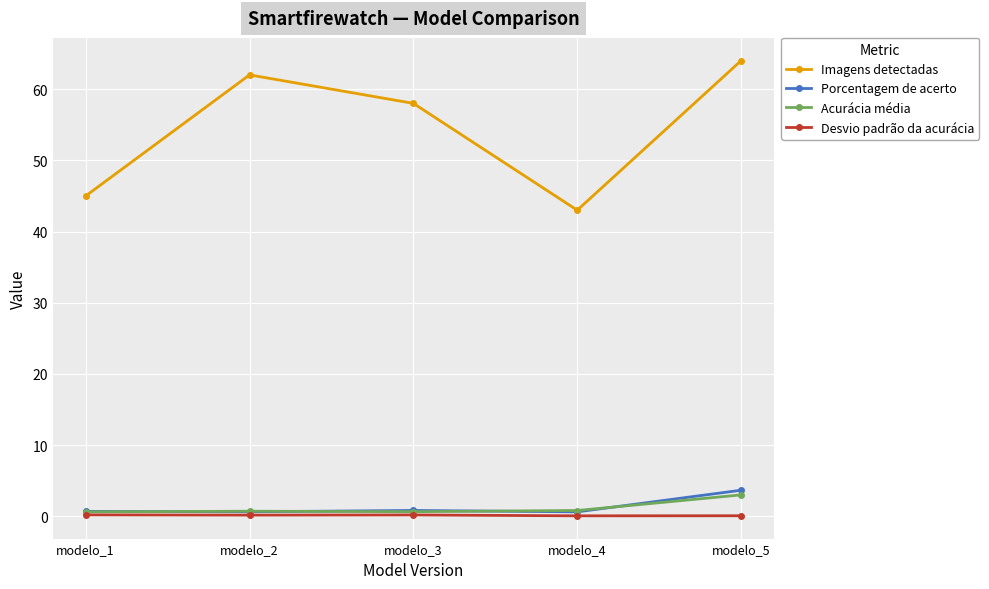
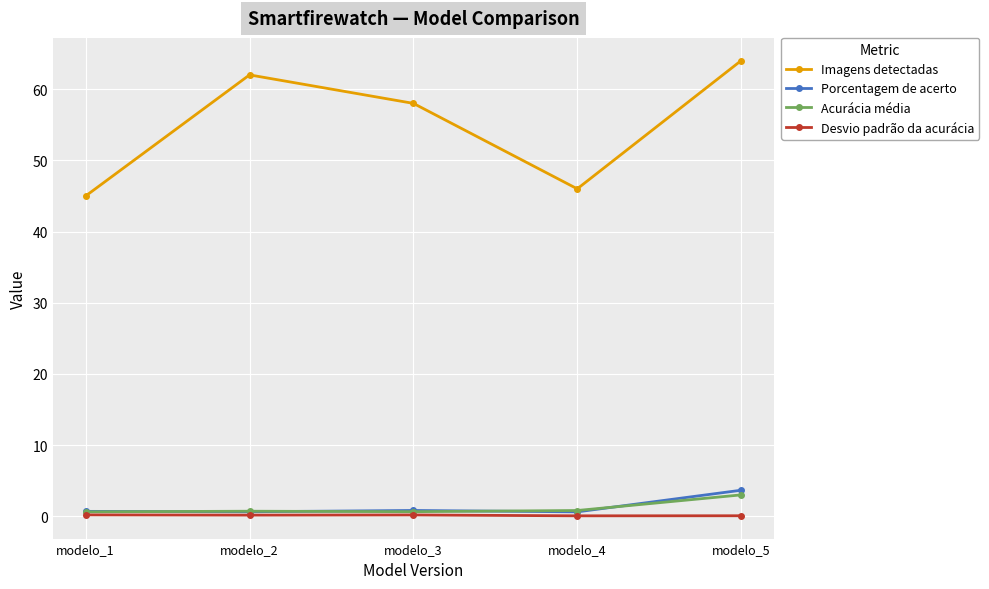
  {
    "Imagens detectadas": {
      "modelo_1": 45,
      "modelo_2": 62,
      "modelo_3": 58,
-     "modelo_4": 43,
+     "modelo_4": 46,
      "modelo_5": 64
    },
    "Porcentagem de acerto": {
      "modelo_5": 4
    },
    "Acurácia média": {
      "modelo_5": 3
    },
    "Desvio padrão da acurácia": {
      "modelo_1": 0,
      "modelo_2": 0,
      "modelo_3": 0,
      "modelo_4": 0,
      "modelo_5": 0
    }
  }
